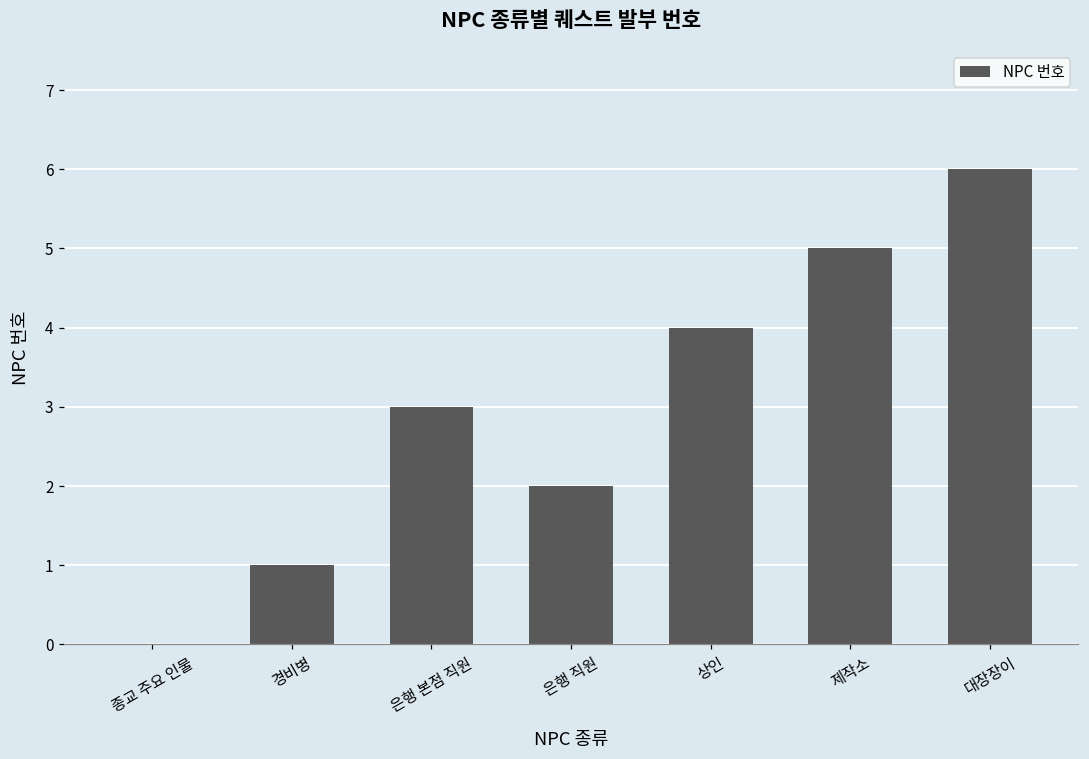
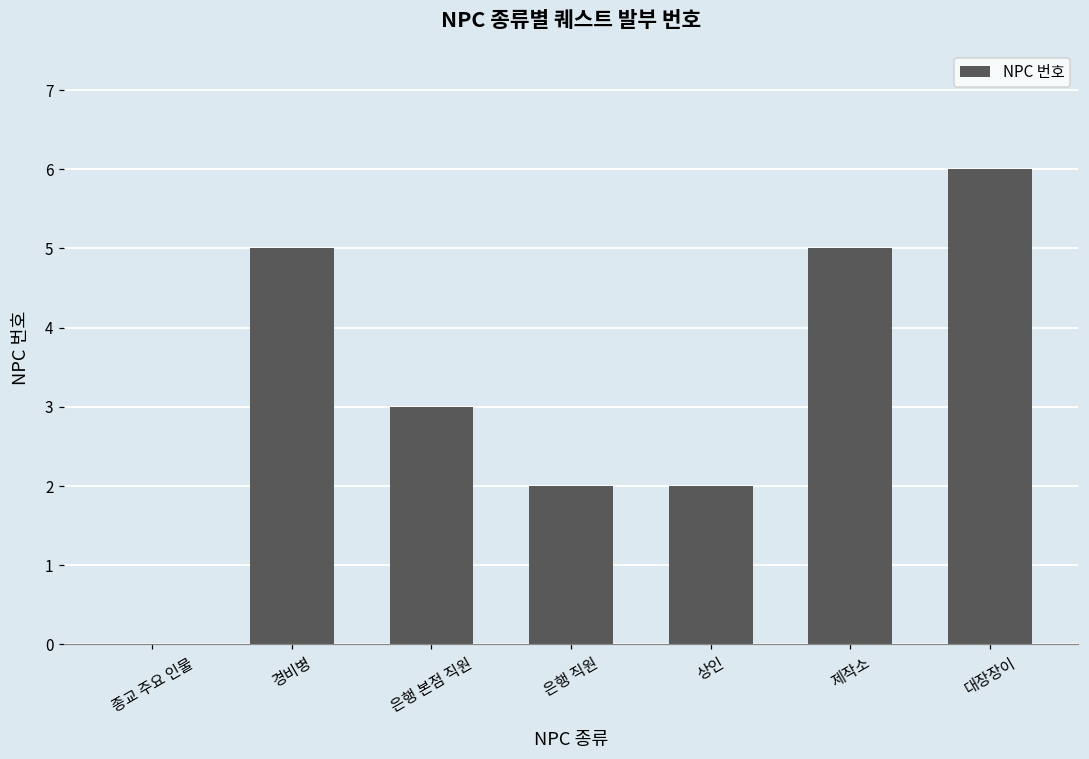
  {
    "종교 주요 인물": 0,
-   "경비병": 1,
+   "경비병": 5,
    "은행 본점 직원": 3,
    "은행 직원": 2,
-   "상인": 4,
+   "상인": 2,
    "제작소": 5,
    "대장장이": 6
  }
